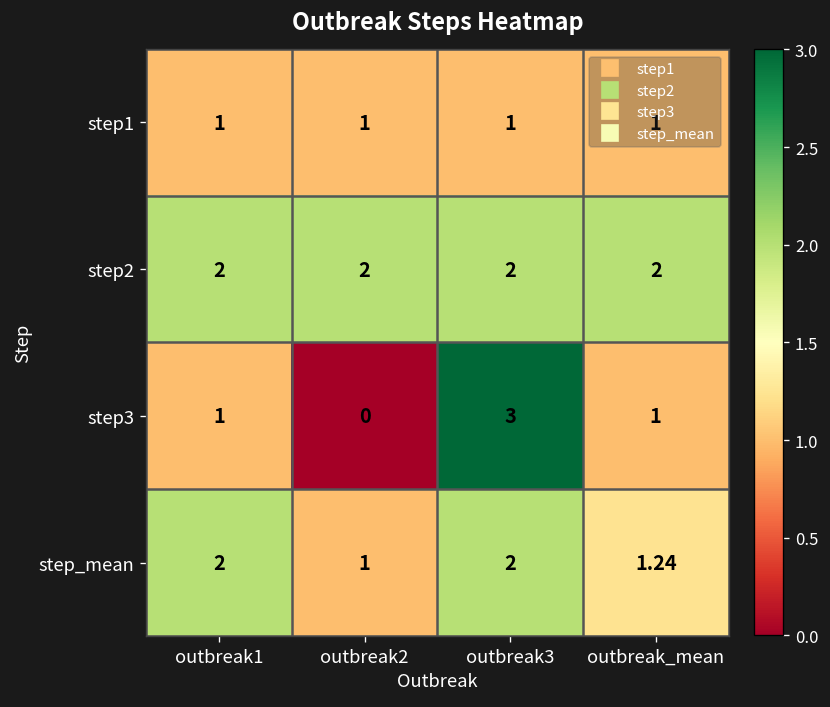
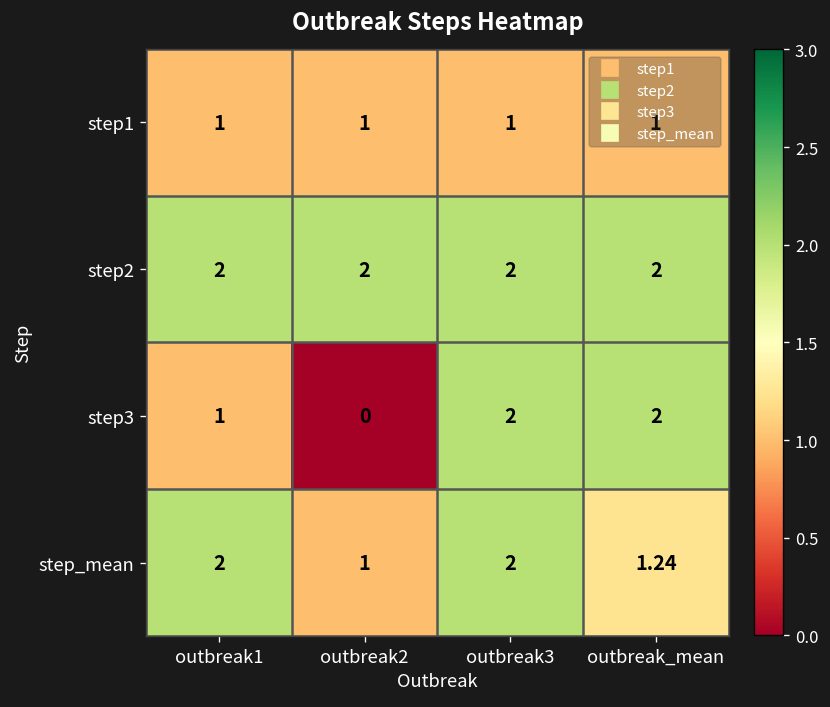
  {
    "step1": {
      "outbreak1": 1,
      "outbreak2": 1,
      "outbreak3": 1
    },
    "step2": {
      "outbreak1": 2,
      "outbreak2": 2,
      "outbreak3": 2,
      "outbreak_mean": 2
    },
    "step3": {
      "outbreak1": 1,
      "outbreak2": 0,
-     "outbreak3": 3,
-     "outbreak_mean": 1
+     "outbreak3": 2,
+     "outbreak_mean": 2
    },
    "step_mean": {
      "outbreak1": 2,
      "outbreak2": 1,
      "outbreak3": 2,
      "outbreak_mean": 1.24
    }
  }
